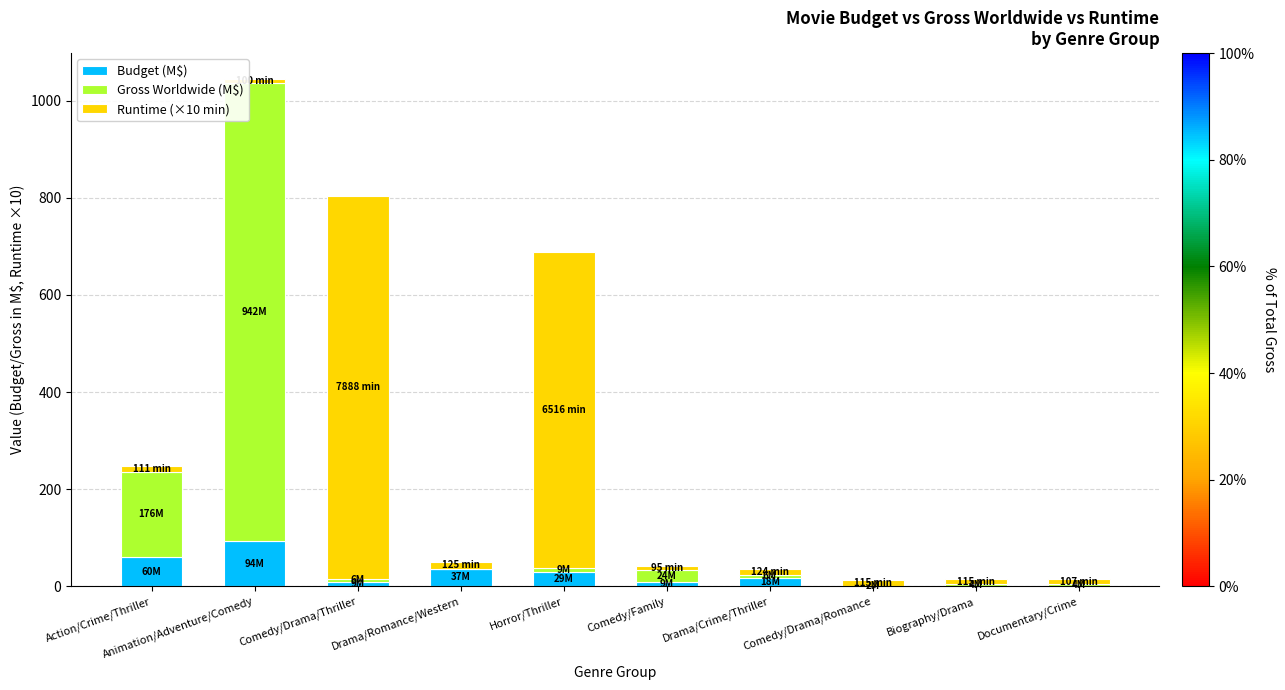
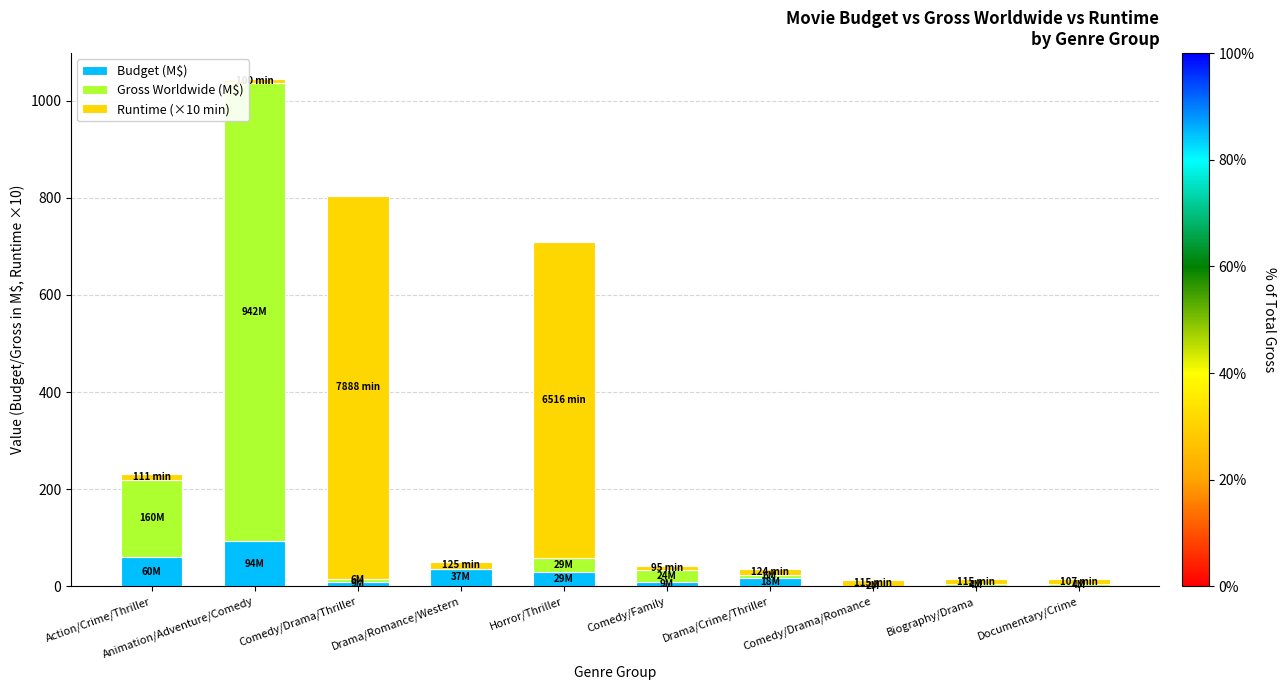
  {
    "Budget (M$)": {
      "Action/Crime/Thriller": "60M",
      "Animation/Adventure/Comedy": "94M",
      "Drama/Romance/Western": "37M",
      "Horror/Thriller": "29M"
    },
    "Gross Worldwide (M$)": {
-     "Action/Crime/Thriller": "176M",
+     "Action/Crime/Thriller": "160M",
      "Animation/Adventure/Comedy": "942M",
-     "Horror/Thriller": "9M"
+     "Horror/Thriller": "29M"
    }
  }
